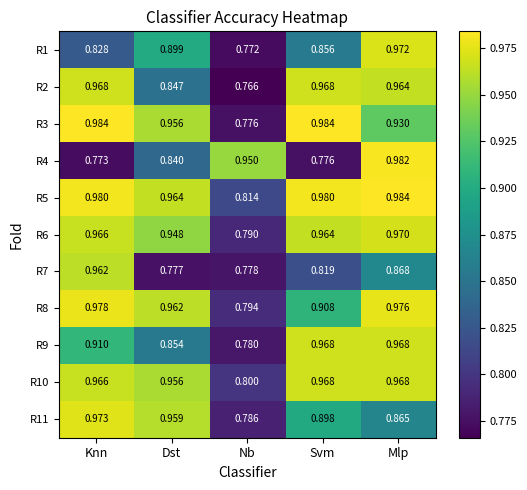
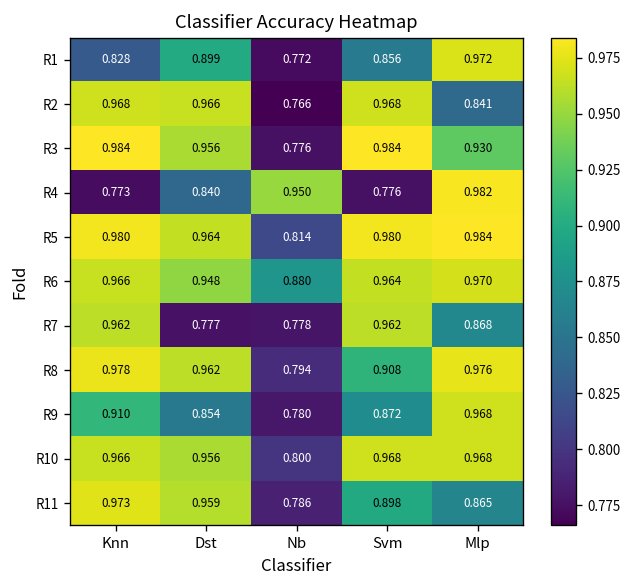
  {
    "R1": {
      "Knn": 0.828,
      "Dst": 0.899,
      "Nb": 0.772,
      "Svm": 0.856,
      "Mlp": 0.972
    },
    "R2": {
      "Knn": 0.968,
-     "Dst": 0.847,
+     "Dst": 0.966,
      "Nb": 0.766,
      "Svm": 0.968,
-     "Mlp": 0.964
+     "Mlp": 0.841
    },
    "R3": {
      "Knn": 0.984,
      "Dst": 0.956,
      "Nb": 0.776,
      "Svm": 0.984,
      "Mlp": 0.930
    },
    "R4": {
      "Knn": 0.773,
      "Dst": 0.840,
      "Nb": 0.950,
      "Svm": 0.776,
      "Mlp": 0.982
    },
    "R5": {
      "Knn": 0.980,
      "Dst": 0.964,
      "Nb": 0.814,
      "Svm": 0.980,
      "Mlp": 0.984
    },
    "R6": {
      "Knn": 0.966,
      "Dst": 0.948,
-     "Nb": 0.790,
+     "Nb": 0.880,
      "Svm": 0.964,
      "Mlp": 0.970
    },
    "R7": {
      "Knn": 0.962,
      "Dst": 0.777,
      "Nb": 0.778,
-     "Svm": 0.819,
+     "Svm": 0.962,
      "Mlp": 0.868
    },
    "R8": {
      "Knn": 0.978,
      "Dst": 0.962,
      "Nb": 0.794,
      "Svm": 0.908,
      "Mlp": 0.976
    },
    "R9": {
      "Knn": 0.910,
      "Dst": 0.854,
      "Nb": 0.780,
-     "Svm": 0.968,
+     "Svm": 0.872,
      "Mlp": 0.968
    },
    "R10": {
      "Knn": 0.966,
      "Dst": 0.956,
      "Nb": 0.800,
      "Svm": 0.968,
      "Mlp": 0.968
    },
    "R11": {
      "Knn": 0.973,
      "Dst": 0.959,
      "Nb": 0.786,
      "Svm": 0.898,
      "Mlp": 0.865
    }
  }
